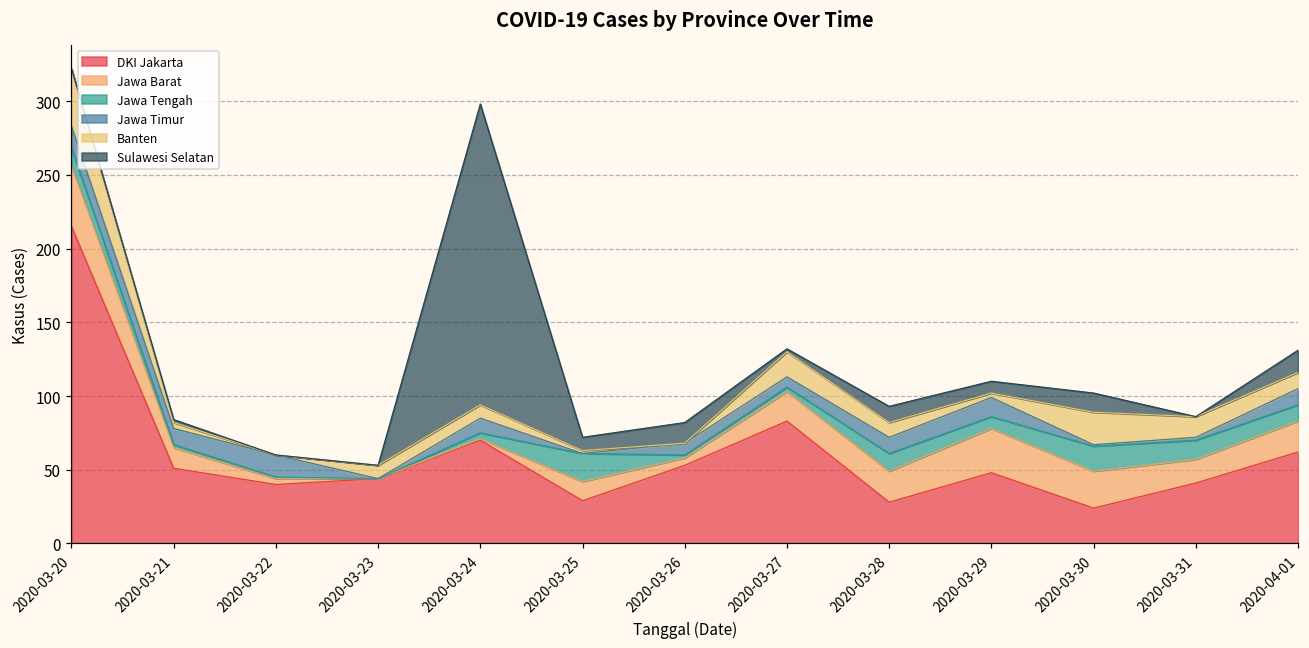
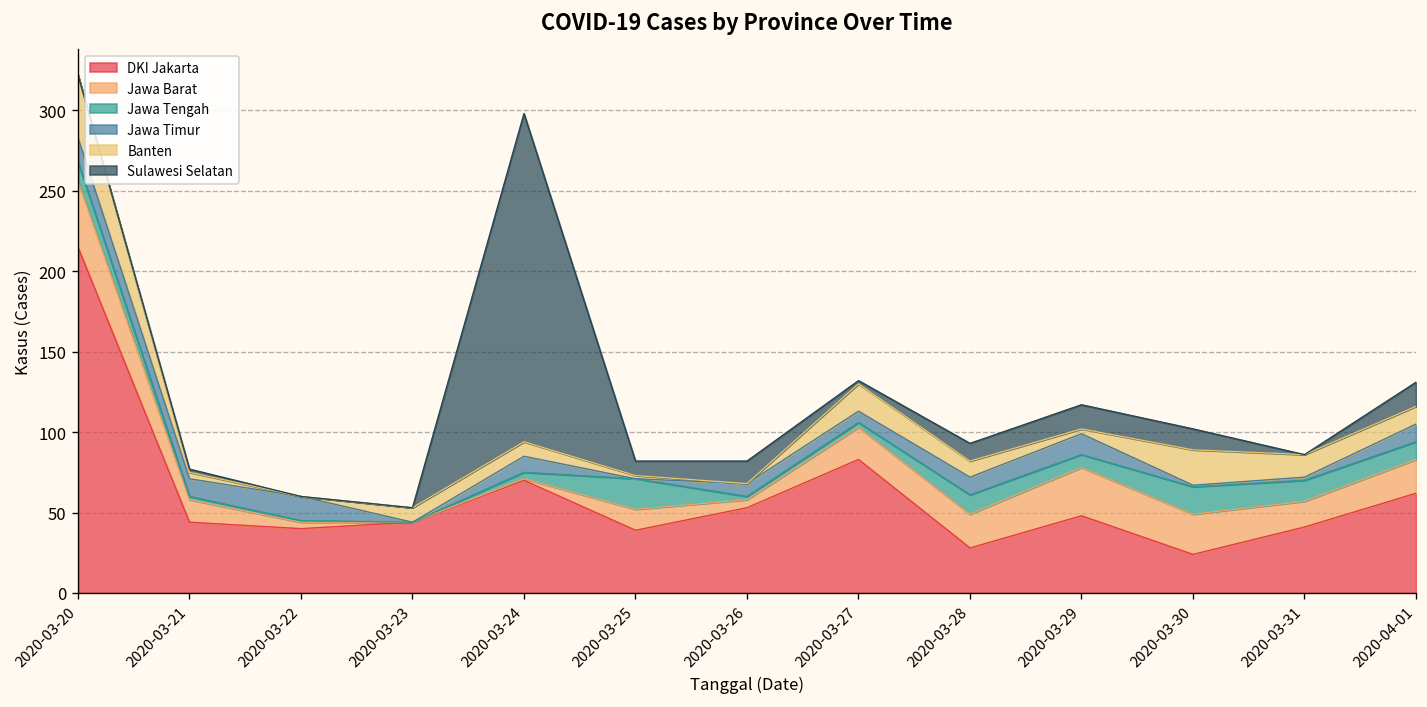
  {
    "DKI Jakarta": {
      "2020-03-20": 215,
-     "2020-03-21": 51,
+     "2020-03-21": 44,
      "2020-03-22": 40,
-     "2020-03-25": 29,
+     "2020-03-25": 39,
      "2020-03-26": 53,
      "2020-03-27": 83,
      "2020-03-28": 28,
      "2020-03-29": 48,
      "2020-03-30": 24,
      "2020-03-31": 41,
      "2020-04-01": 62
    },
    "Sulawesi Selatan": {
      "2020-03-21": 2,
      "2020-03-24": 204,
      "2020-03-25": 9,
      "2020-03-26": 14,
      "2020-03-27": 2,
      "2020-03-28": 11,
-     "2020-03-29": 8,
+     "2020-03-29": 15,
      "2020-03-30": 13,
      "2020-04-01": 15
    }
  }
